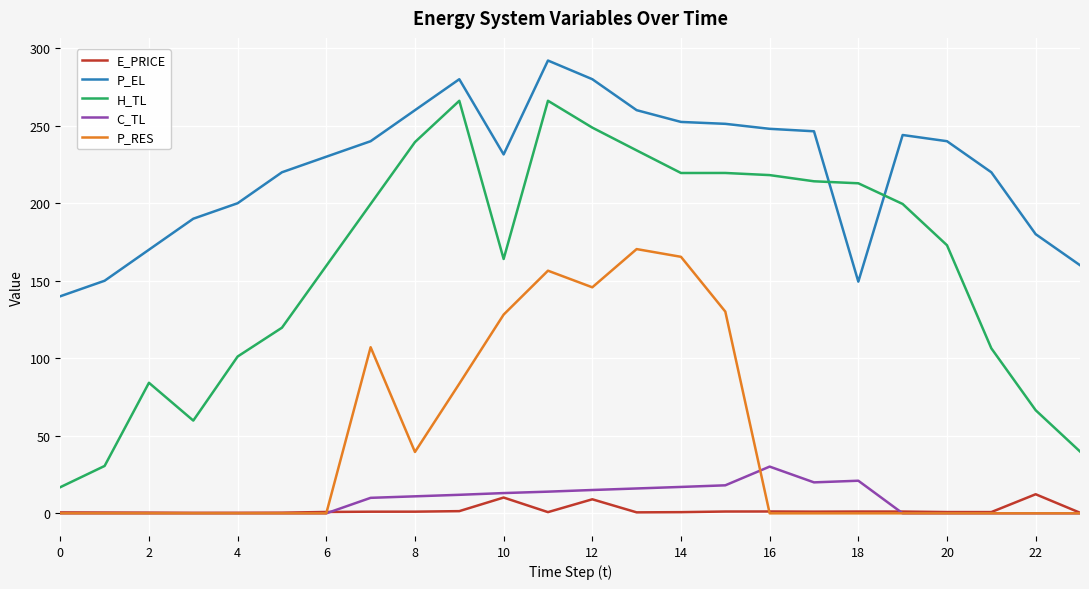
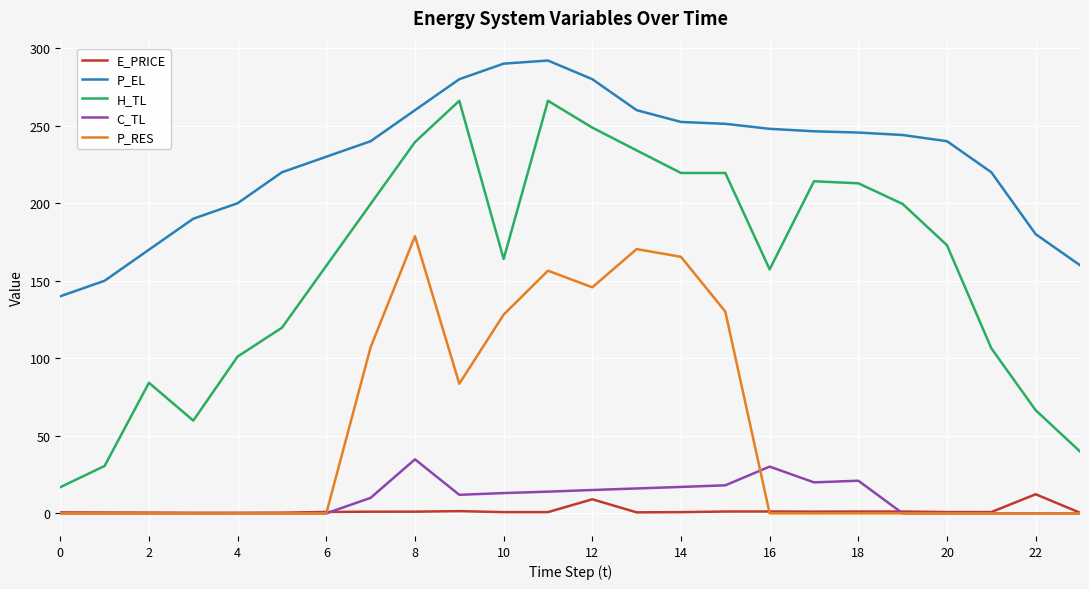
  {
    "E_PRICE": {
      "8": 1,
-     "10": 10,
+     "10": 1,
      "12": 9,
      "14": 1,
      "22": 12
    },
    "P_EL": {
      "0": 140,
      "2": 170,
      "4": 200,
      "6": 230,
      "8": 260,
-     "10": 231,
+     "10": 290,
      "12": 280,
      "14": 252,
      "16": 248,
-     "18": 149,
+     "18": 246,
      "20": 240,
      "22": 180
    },
    "H_TL": {
      "0": 17,
      "2": 84,
      "4": 101,
      "6": 160,
      "8": 239,
      "10": 164,
      "12": 249,
      "14": 219,
-     "16": 218,
+     "16": 157,
      "18": 213,
      "20": 173,
      "22": 66
    },
    "C_TL": {
-     "8": 11,
+     "8": 35,
      "10": 13,
      "12": 15,
      "14": 17,
      "16": 30,
      "18": 21
    },
    "P_RES": {
-     "8": 40,
+     "8": 179,
      "10": 128,
      "12": 146,
      "14": 165
    }
  }
